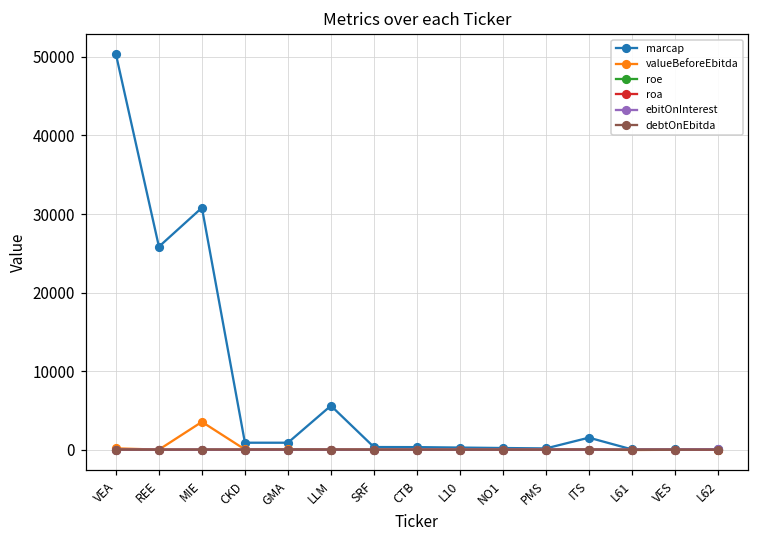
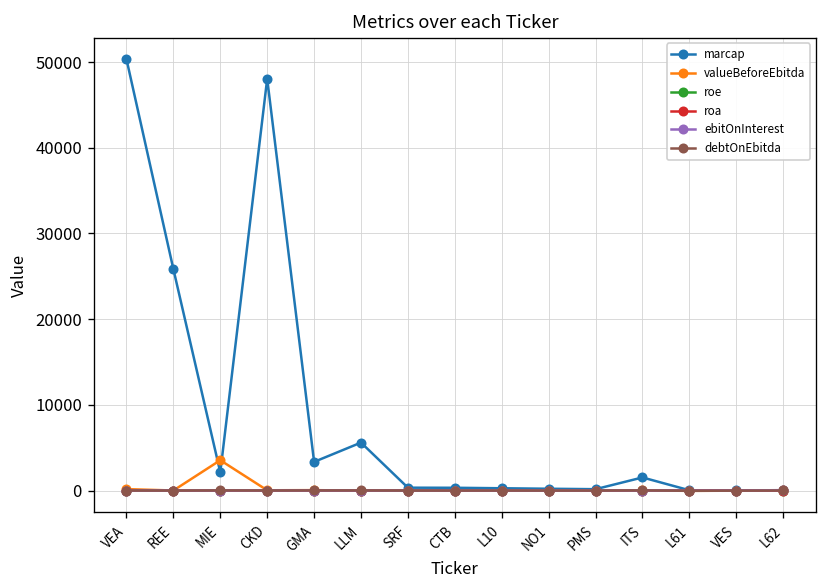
  {
    "marcap": {
      "VEA": 50000,
      "REE": 26000,
-     "MIE": 31000,
-     "CKD": 1000,
-     "GMA": 1000,
+     "MIE": 2000,
+     "CKD": 48000,
+     "GMA": 3000,
      "LLM": 6000,
      "ITS": 2000
    },
    "valueBeforeEbitda": {
      "MIE": 4000
    }
  }
